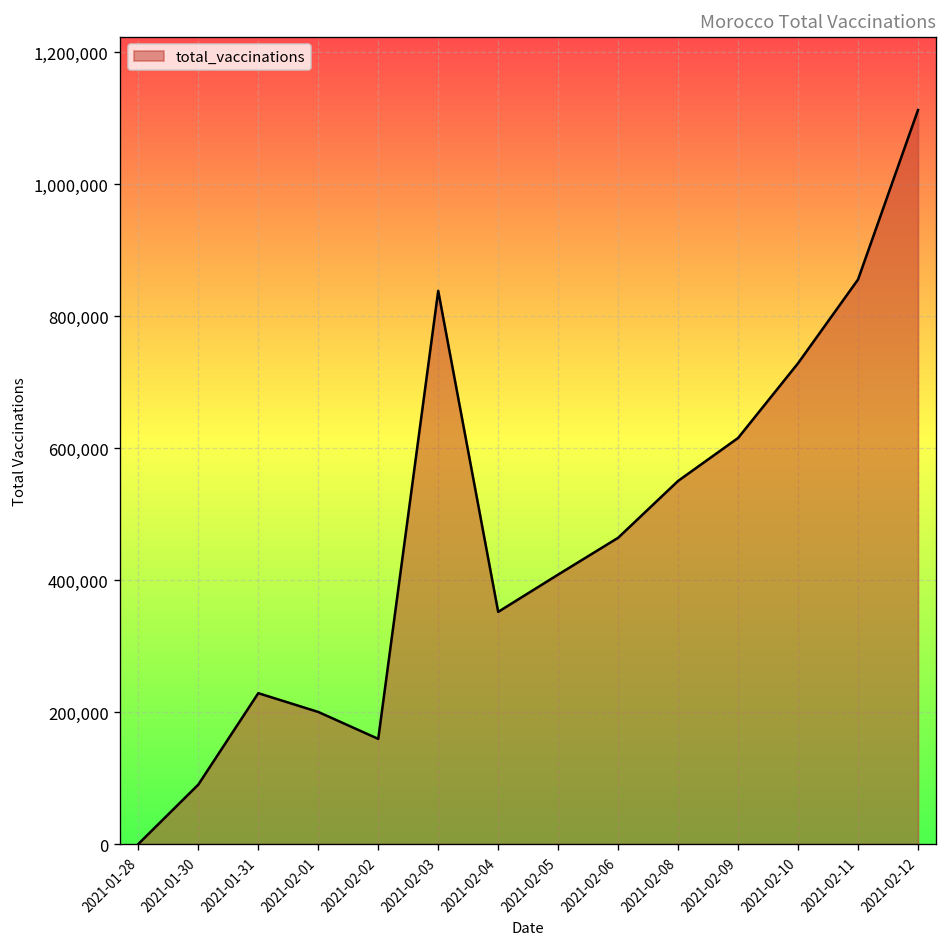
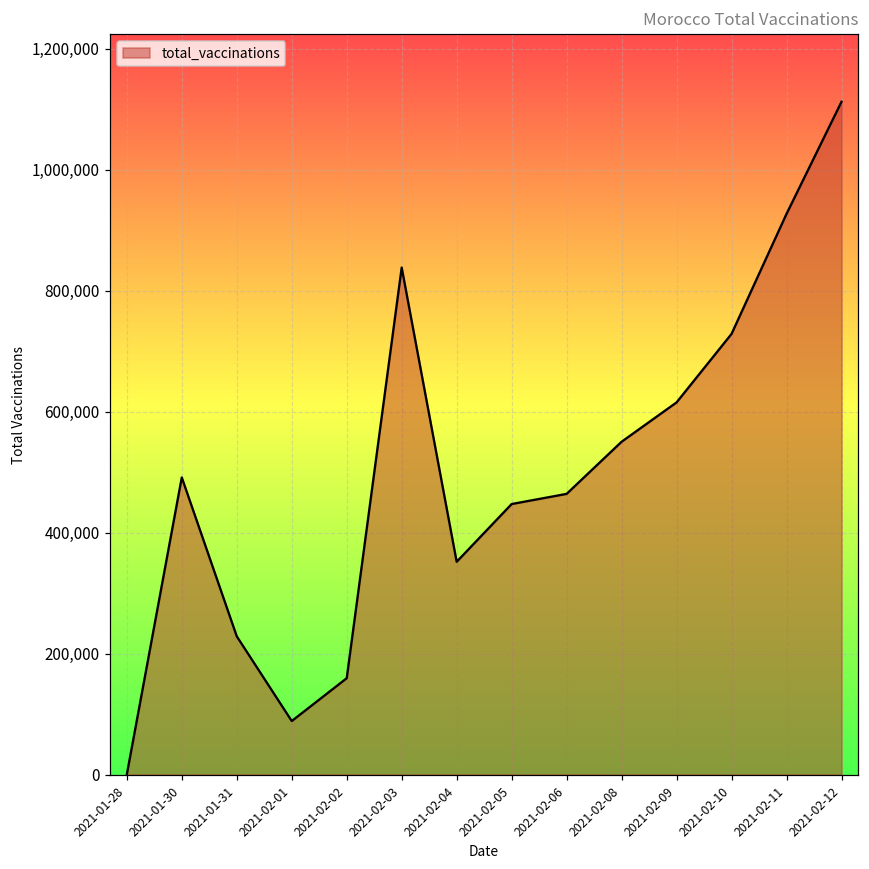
  {
    "2021-01-28": "0",
-   "2021-01-30": "90,000",
+   "2021-01-30": "490,000",
    "2021-01-31": "230,000",
-   "2021-02-01": "200,000",
+   "2021-02-01": "90,000",
    "2021-02-02": "160,000",
    "2021-02-03": "840,000",
    "2021-02-04": "350,000",
-   "2021-02-05": "410,000",
+   "2021-02-05": "450,000",
    "2021-02-06": "460,000",
    "2021-02-08": "550,000",
    "2021-02-09": "620,000",
    "2021-02-10": "730,000",
-   "2021-02-11": "860,000",
+   "2021-02-11": "930,000",
    "2021-02-12": "1,110,000"
  }
